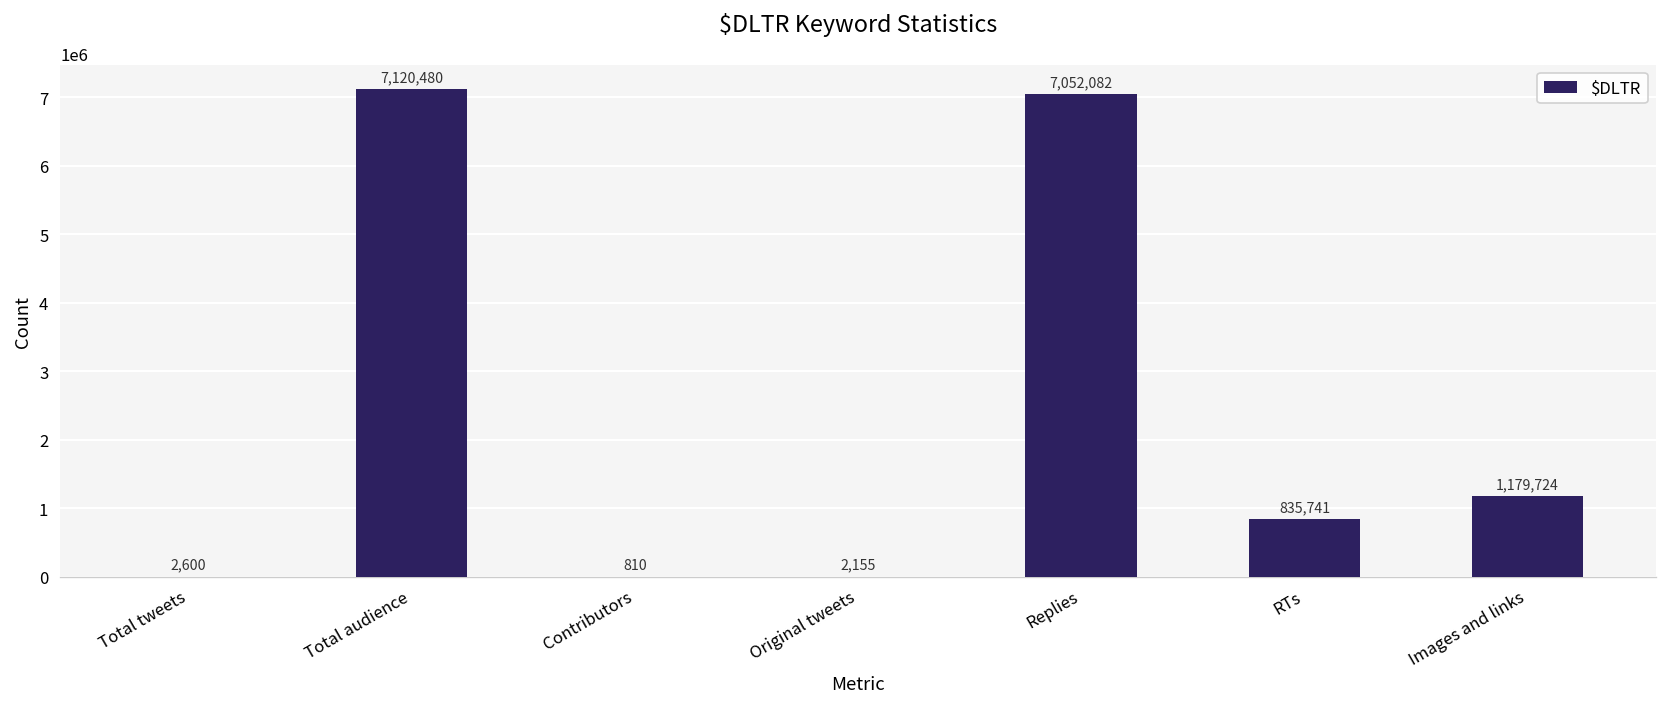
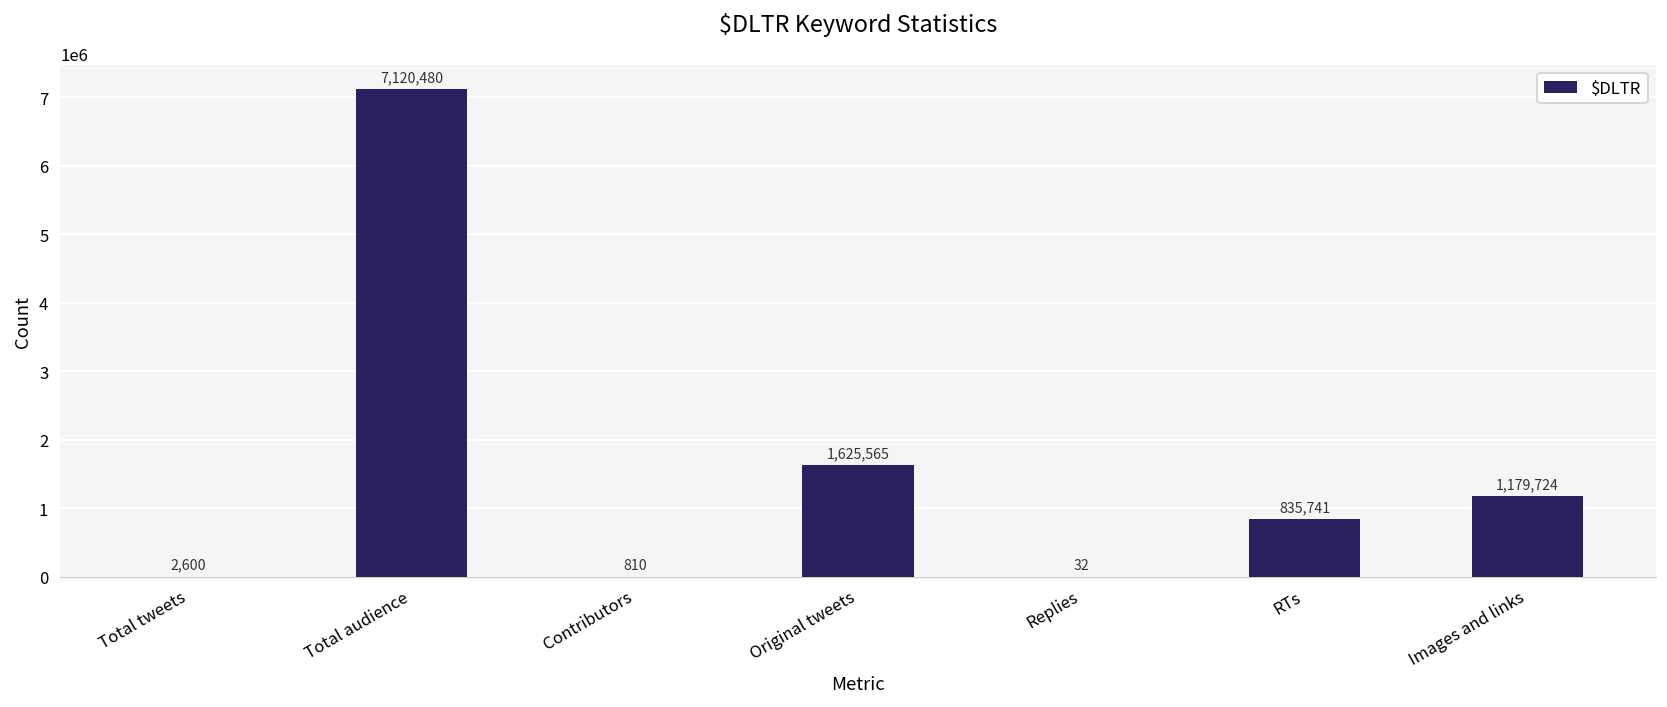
  {
    "Total tweets": "2,600",
    "Total audience": "7,120,480",
    "Contributors": "810",
-   "Original tweets": "2,155",
-   "Replies": "7,052,082",
+   "Original tweets": "1,625,565",
+   "Replies": "32",
    "RTs": "835,741",
    "Images and links": "1,179,724"
  }
